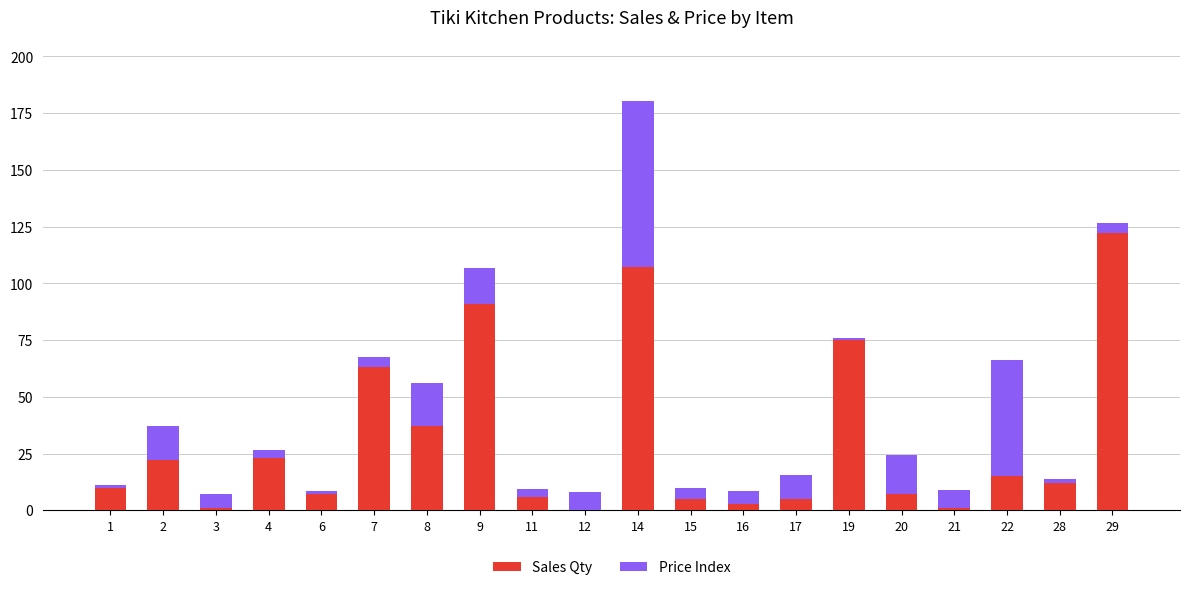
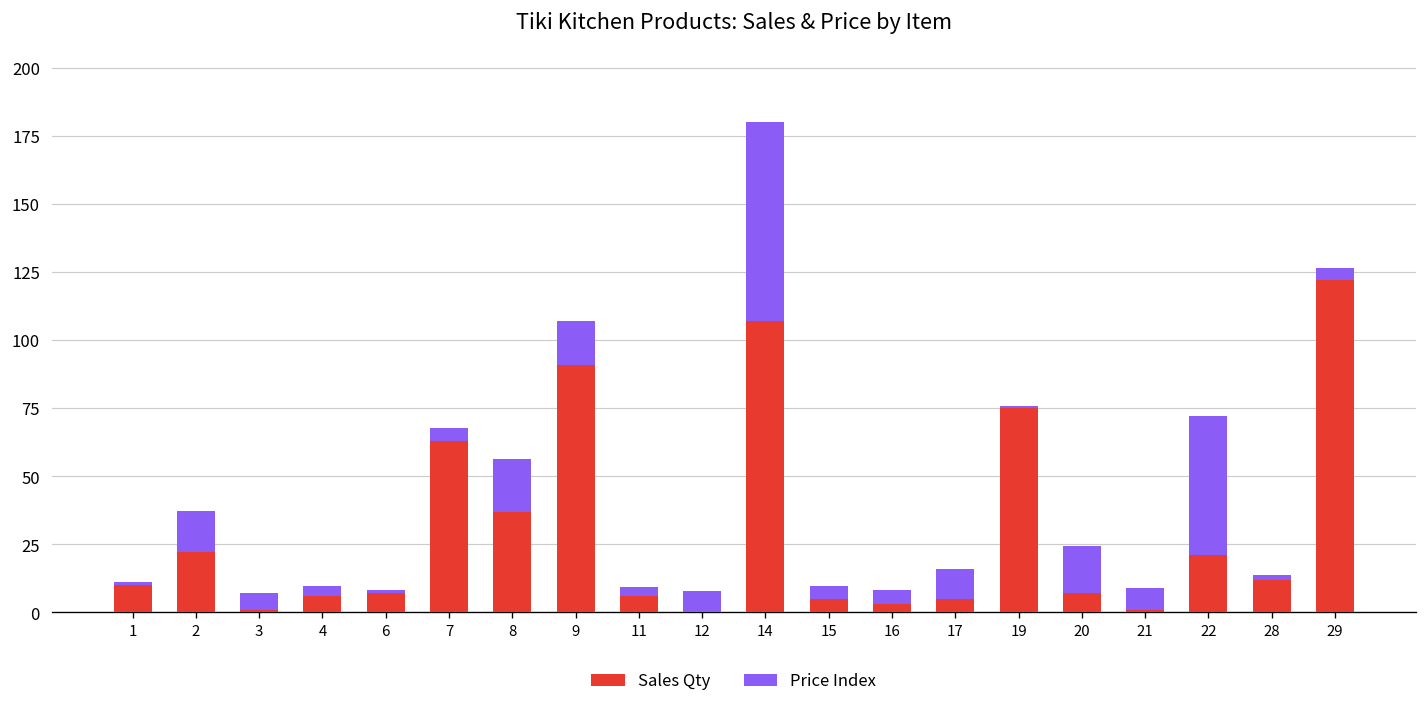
  {
    "Sales Qty": {
      "1": 10,
      "2": 22,
-     "4": 23,
+     "4": 6,
      "6": 7,
      "7": 63,
      "8": 37,
      "9": 91,
      "11": 6,
      "12": 0,
      "14": 107,
      "15": 5,
      "16": 3,
      "17": 5,
      "19": 75,
      "20": 7,
-     "22": 15,
+     "22": 21,
      "28": 12,
      "29": 122
    },
    "Price Index": {
      "1": 1,
      "2": 15,
      "3": 6,
      "4": 4,
      "6": 1,
      "7": 5,
      "8": 19,
      "9": 16,
      "11": 3,
      "12": 8,
      "14": 73,
      "15": 5,
      "16": 5,
      "17": 11,
      "20": 17,
      "21": 8,
      "22": 51,
      "28": 2,
      "29": 5
    }
  }
